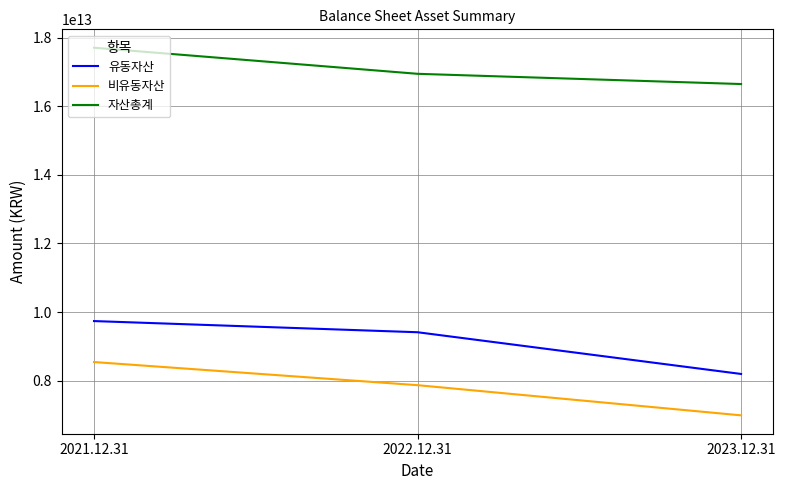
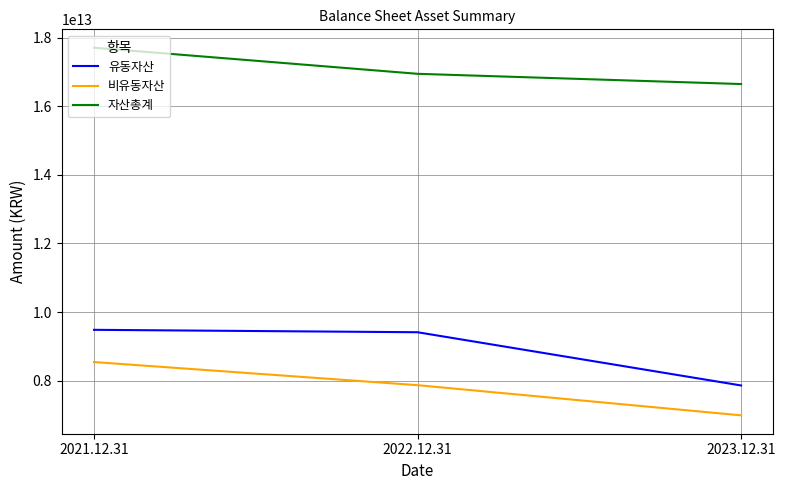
  {
    "유동자산": {
-     "2021.12.31": 9700000000000,
+     "2021.12.31": 9500000000000,
      "2022.12.31": 9400000000000,
-     "2023.12.31": 8200000000000
+     "2023.12.31": 7900000000000
    },
    "비유동자산": {
      "2021.12.31": 8500000000000,
      "2022.12.31": 7900000000000,
      "2023.12.31": 7000000000000
    },
    "자산총계": {
      "2022.12.31": 16900000000000,
      "2023.12.31": 16600000000000
    }
  }
